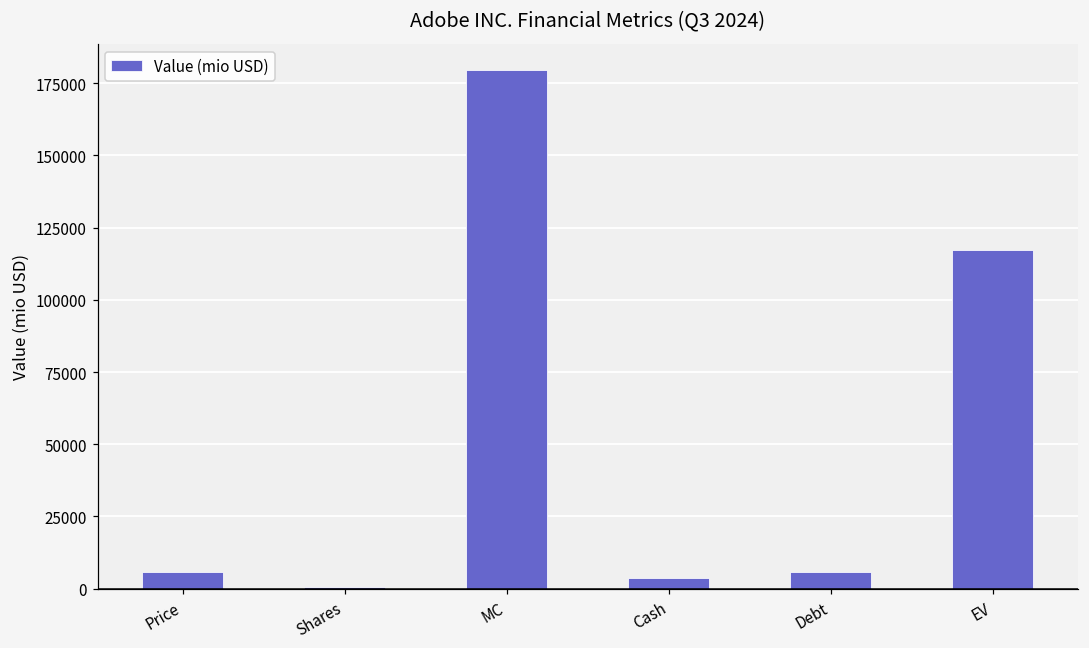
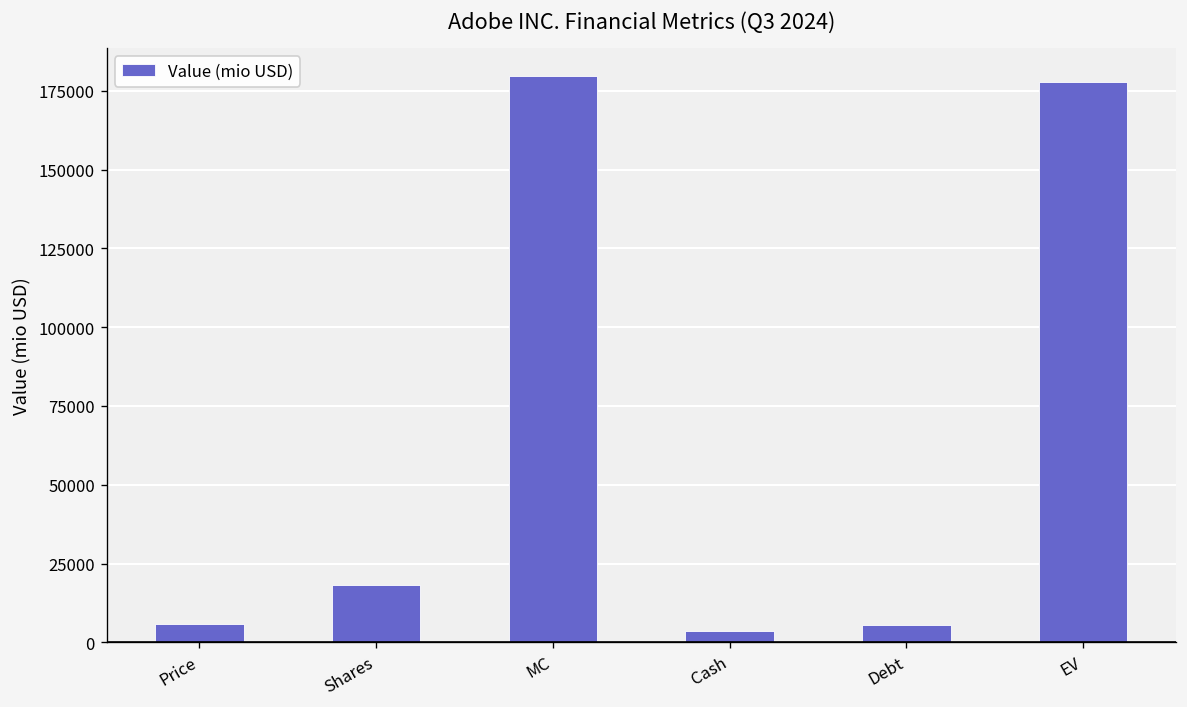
  {
    "Price": 6000,
-   "Shares": 0,
+   "Shares": 18000,
    "MC": 180000,
    "Cash": 4000,
    "Debt": 6000,
-   "EV": 117000
+   "EV": 178000
  }
